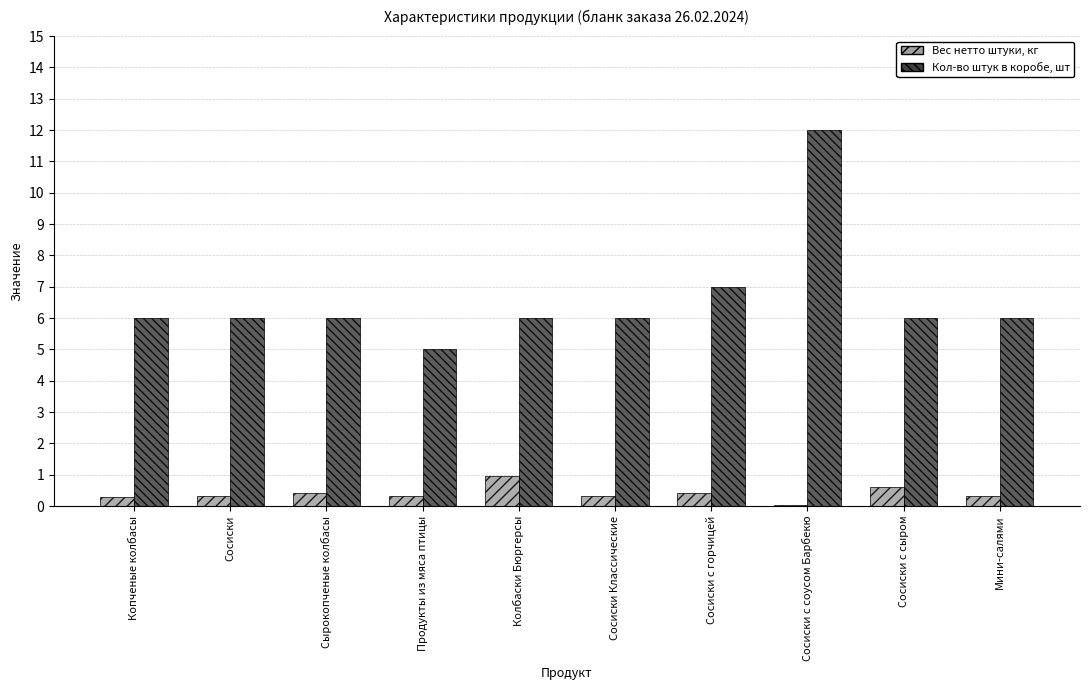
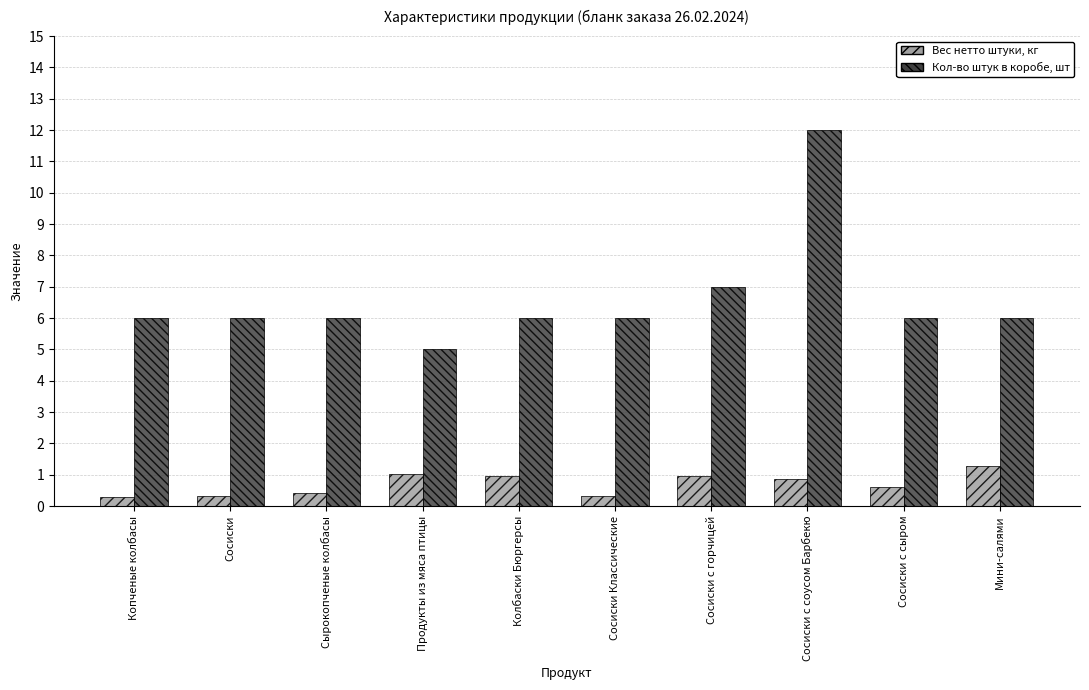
  {
    "Вес нетто штуки, кг": {
      "Копченые колбасы": 0.3,
      "Сосиски": 0.3,
      "Сырокопченые колбасы": 0.4,
-     "Продукты из мяса птицы": 0.3,
+     "Продукты из мяса птицы": 1.0,
      "Колбаски Бюргерсы": 1.0,
      "Сосиски Классические": 0.3,
-     "Сосиски с горчицей": 0.4,
-     "Сосиски с соусом Барбекю": 0.1,
+     "Сосиски с горчицей": 1.0,
+     "Сосиски с соусом Барбекю": 0.9,
      "Сосиски с сыром": 0.6,
-     "Мини-салями": 0.3
+     "Мини-салями": 1.3
    },
    "Кол-во штук в коробе, шт": {
      "Копченые колбасы": 6.0,
      "Сосиски": 6.0,
      "Сырокопченые колбасы": 6.0,
      "Продукты из мяса птицы": 5.0,
      "Колбаски Бюргерсы": 6.0,
      "Сосиски Классические": 6.0,
      "Сосиски с горчицей": 7.0,
      "Сосиски с соусом Барбекю": 12.0,
      "Сосиски с сыром": 6.0,
      "Мини-салями": 6.0
    }
  }
